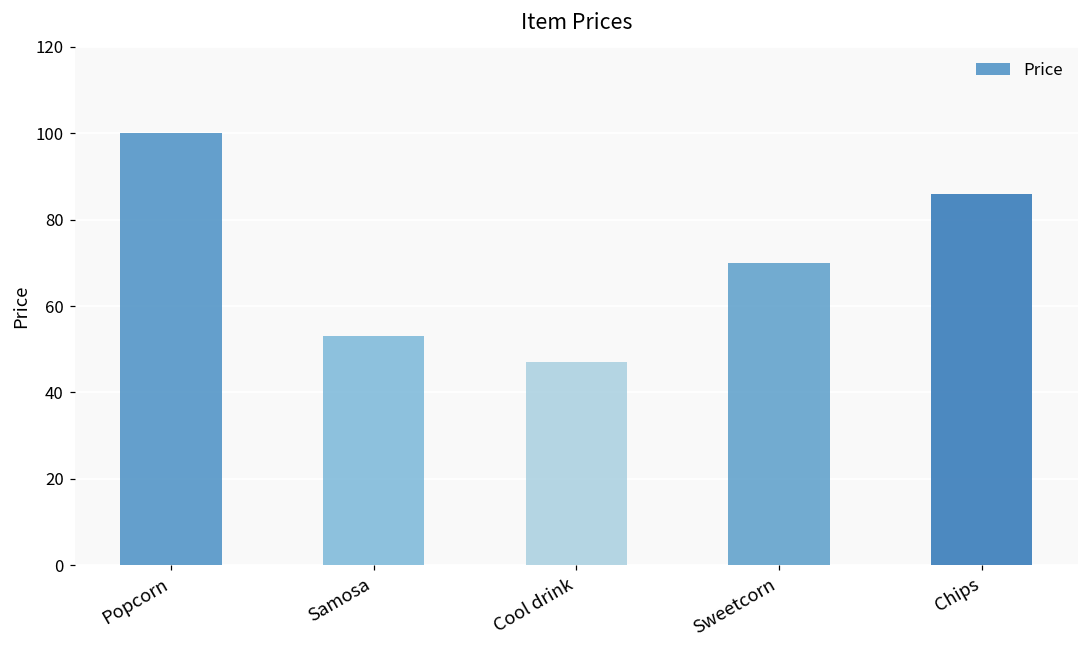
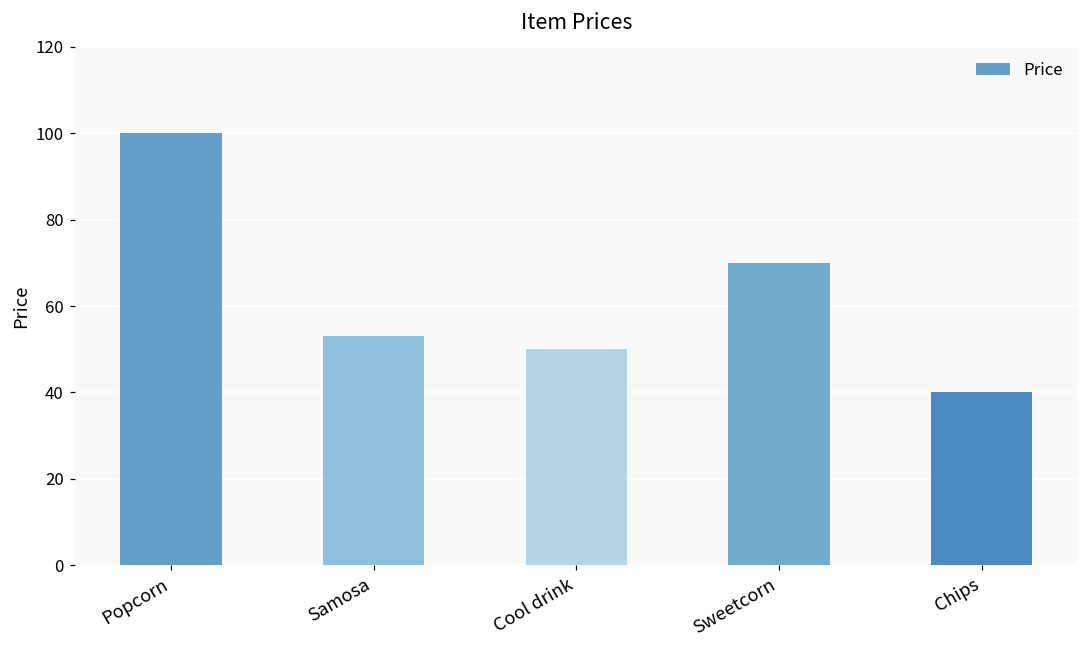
  {
    "Popcorn": 100,
    "Samosa": 53,
-   "Cool drink": 47,
+   "Cool drink": 50,
    "Sweetcorn": 70,
-   "Chips": 86
+   "Chips": 40
  }
